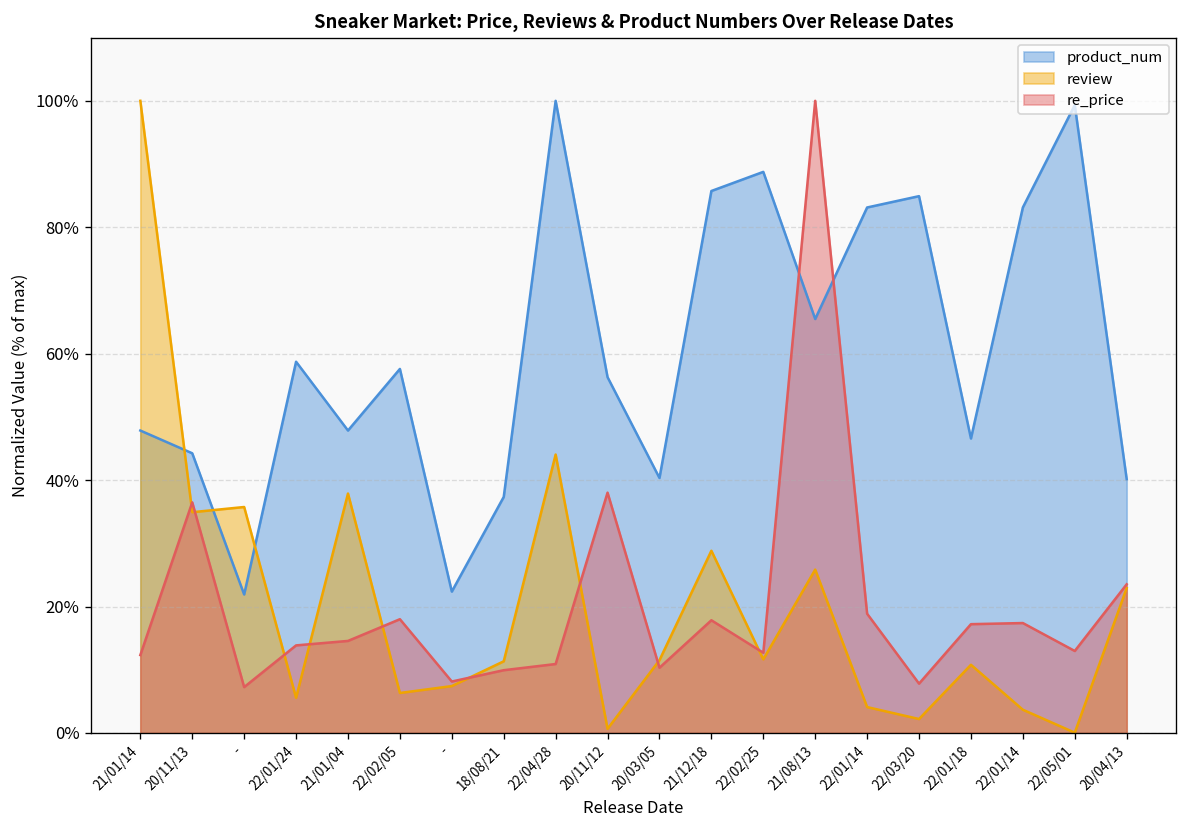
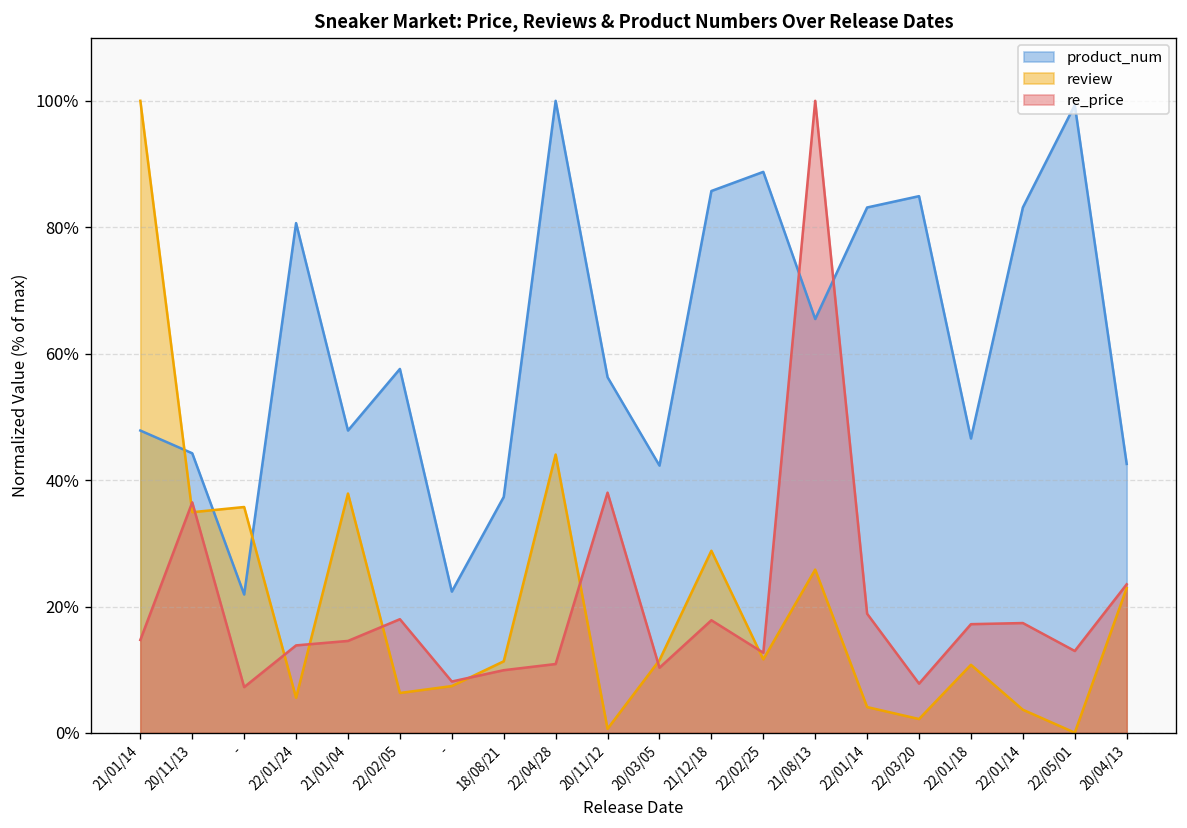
  {
    "product_num": {
      "21/01/14": "48%",
      "20/11/13": "44%",
-     "22/01/24": "59%",
+     "22/01/24": "81%",
      "21/01/04": "48%",
      "22/02/05": "58%",
      "18/08/21": "37%",
      "22/04/28": "100%",
      "20/11/12": "56%",
-     "20/03/05": "40%",
+     "20/03/05": "42%",
      "21/12/18": "86%",
      "22/02/25": "89%",
      "21/08/13": "65%",
      "22/03/20": "85%",
      "22/01/18": "47%",
-     "20/04/13": "40%"
+     "20/04/13": "43%"
    },
    "review": {
      "21/01/14": "100%",
      "20/11/13": "35%",
      "22/01/24": "6%",
      "21/01/04": "38%",
      "22/02/05": "6%",
      "18/08/21": "11%",
      "22/04/28": "44%",
      "20/11/12": "1%",
      "20/03/05": "12%",
      "21/12/18": "29%",
      "22/02/25": "12%",
      "21/08/13": "26%",
      "22/03/20": "2%",
      "22/01/18": "11%",
      "22/05/01": "0%",
      "20/04/13": "23%"
    },
    "re_price": {
-     "21/01/14": "12%",
+     "21/01/14": "15%",
      "20/11/13": "36%",
      "22/01/24": "14%",
      "21/01/04": "15%",
      "22/02/05": "18%",
      "18/08/21": "10%",
      "22/04/28": "11%",
      "20/11/12": "38%",
      "20/03/05": "10%",
      "21/12/18": "18%",
      "22/02/25": "13%",
      "21/08/13": "100%",
      "22/03/20": "8%",
      "22/01/18": "17%",
      "22/05/01": "13%",
      "20/04/13": "24%"
    }
  }
